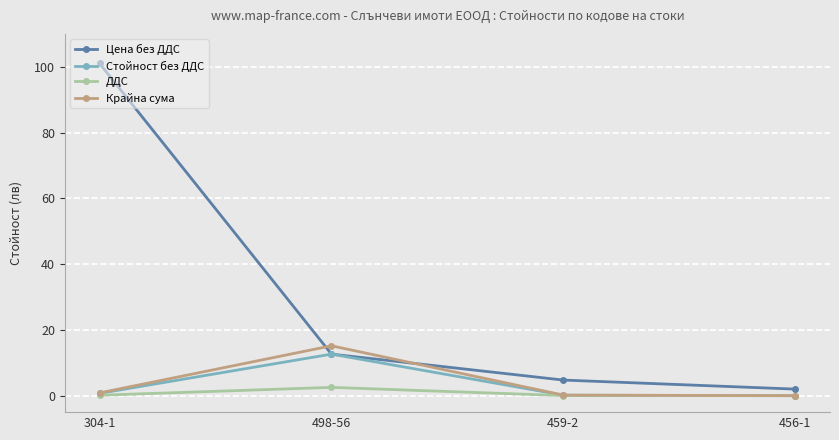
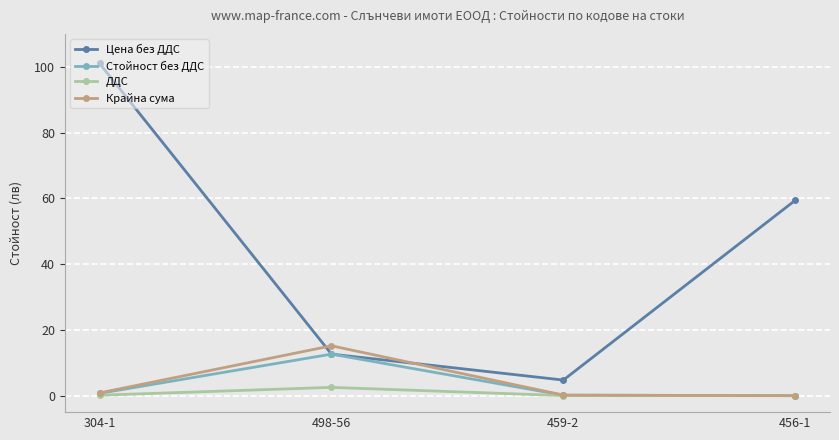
  {
    "Цена без ДДС": {
      "459-2": 5,
-     "456-1": 2
+     "456-1": 59
    }
  }
